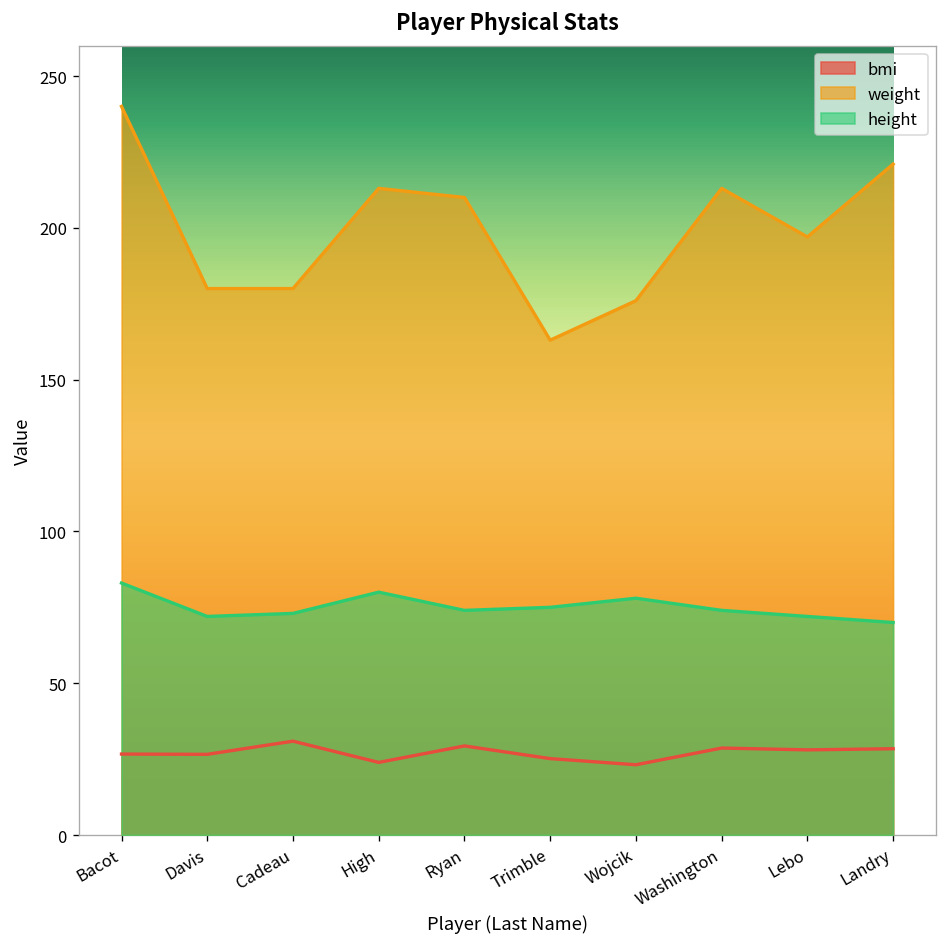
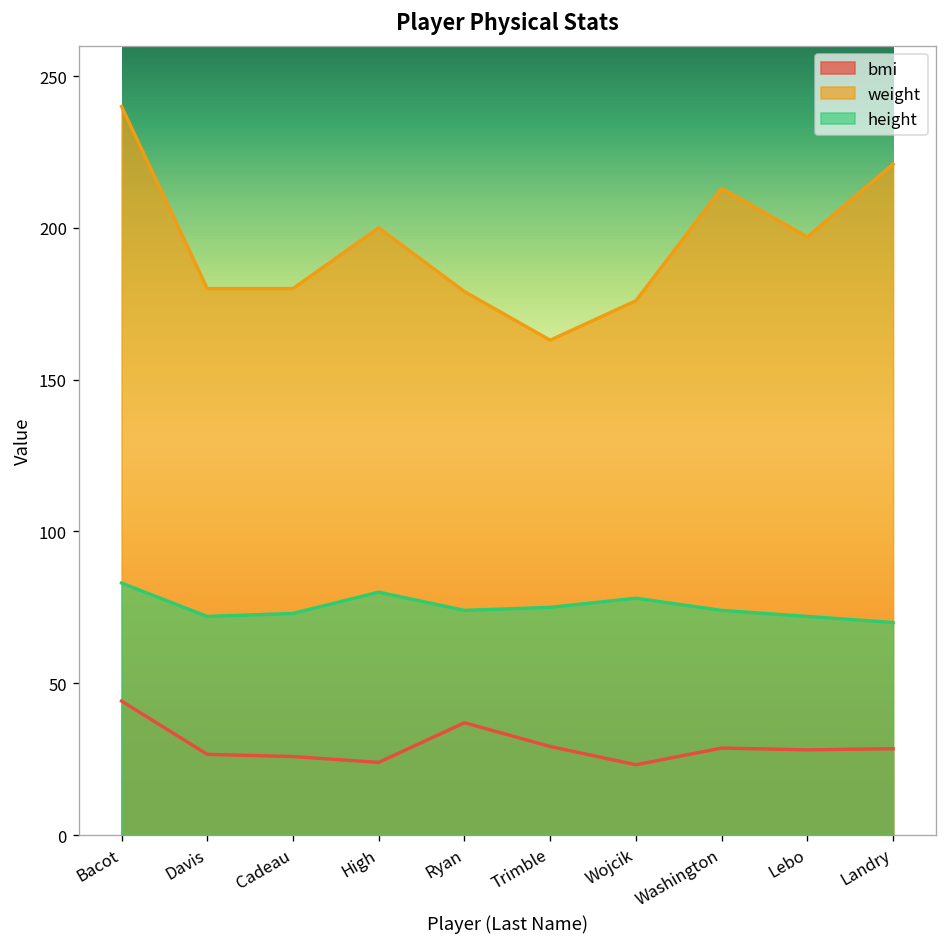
  {
    "bmi": {
-     "Bacot": 27,
+     "Bacot": 44,
      "Davis": 27,
-     "Cadeau": 31,
+     "Cadeau": 26,
      "High": 24,
-     "Ryan": 29,
-     "Trimble": 25,
+     "Ryan": 37,
+     "Trimble": 29,
      "Wojcik": 23,
      "Washington": 29,
      "Lebo": 28,
      "Landry": 28
    },
    "weight": {
      "Bacot": 240,
      "Davis": 180,
      "Cadeau": 180,
-     "High": 213,
-     "Ryan": 210,
+     "High": 200,
+     "Ryan": 179,
      "Trimble": 163,
      "Wojcik": 176,
      "Washington": 213,
      "Lebo": 197,
      "Landry": 221
    },
    "height": {
      "Bacot": 83,
      "Davis": 72,
      "Cadeau": 73,
      "High": 80,
      "Ryan": 74,
      "Trimble": 75,
      "Wojcik": 78,
      "Washington": 74,
      "Lebo": 72,
      "Landry": 70
    }
  }
